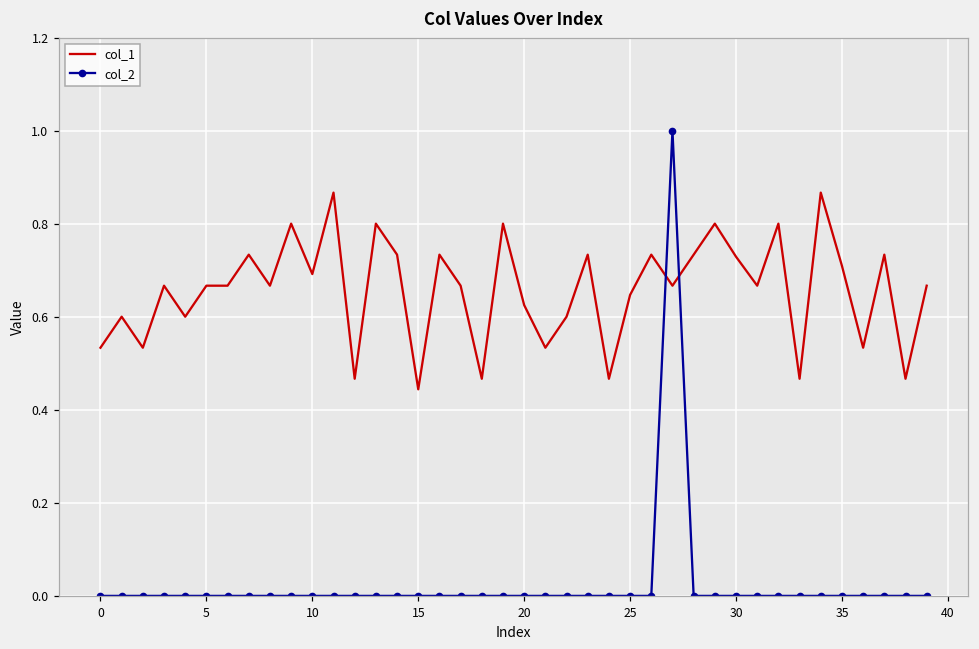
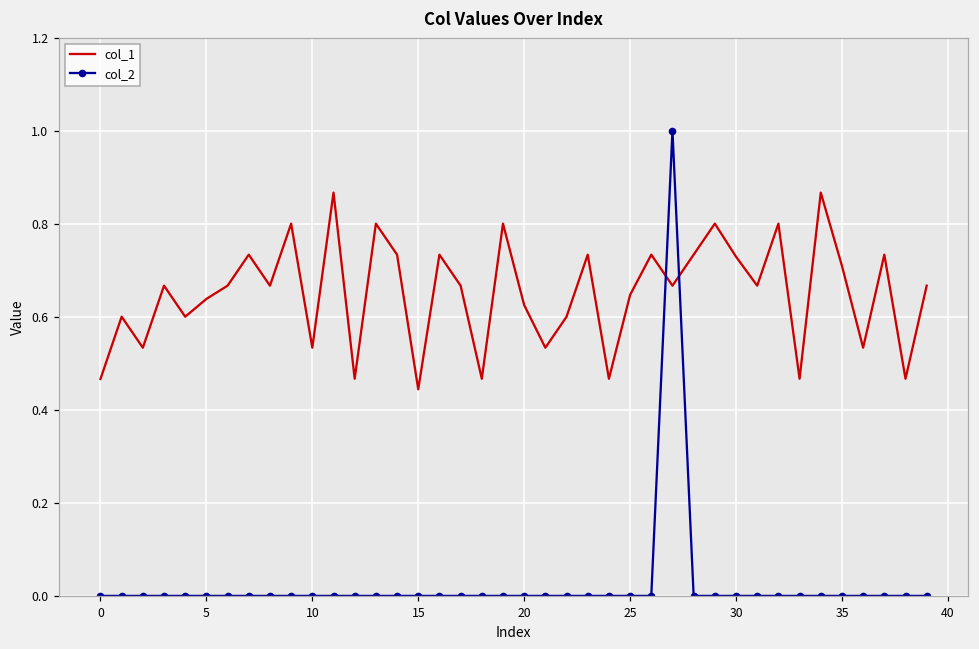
  {
    "col_1": {
-     "0": 0.53,
-     "5": 0.67,
-     "10": 0.69,
+     "0": 0.47,
+     "5": 0.64,
+     "10": 0.53,
      "15": 0.44,
      "20": 0.62,
      "25": 0.65,
      "30": 0.73,
      "35": 0.71
    },
    "col_2": {
      "0": 0.00,
      "5": 0.00,
      "10": 0.00,
      "15": 0.00,
      "20": 0.00,
      "25": 0.00,
      "30": 0.00,
      "35": 0.00
    }
  }
